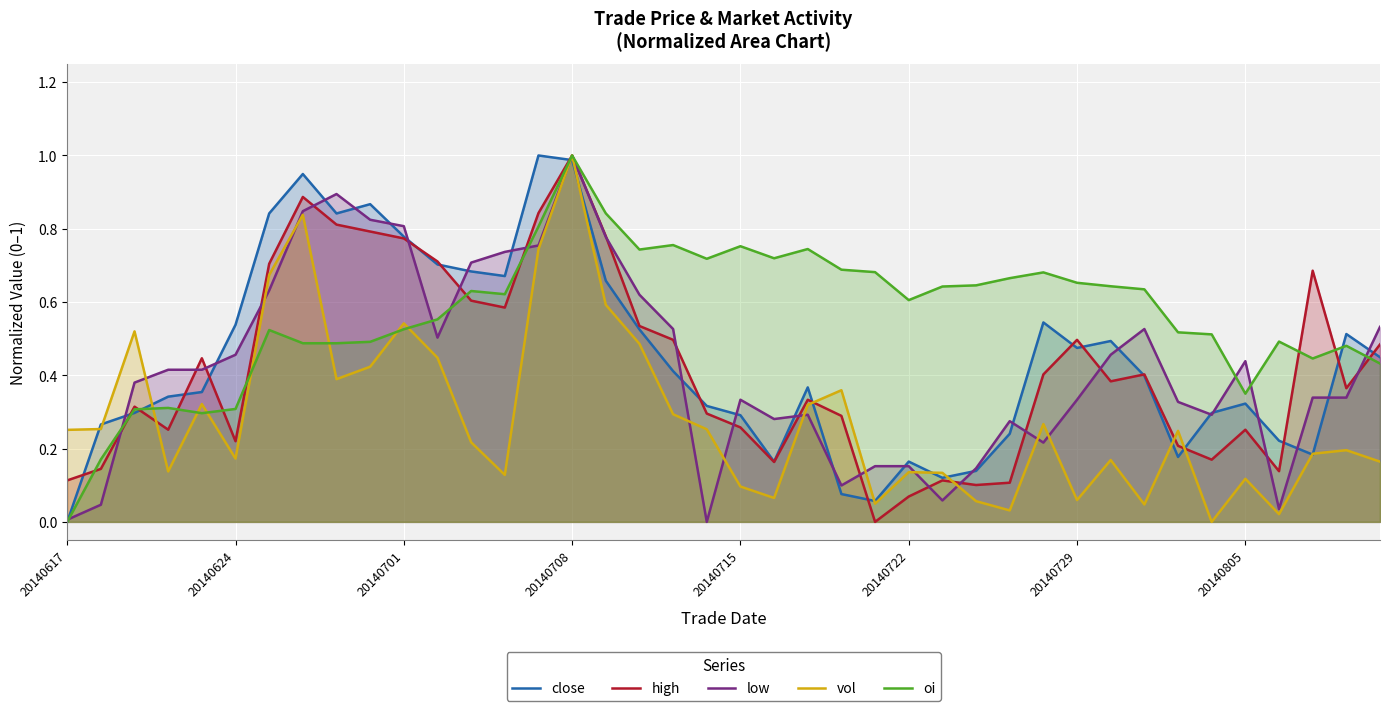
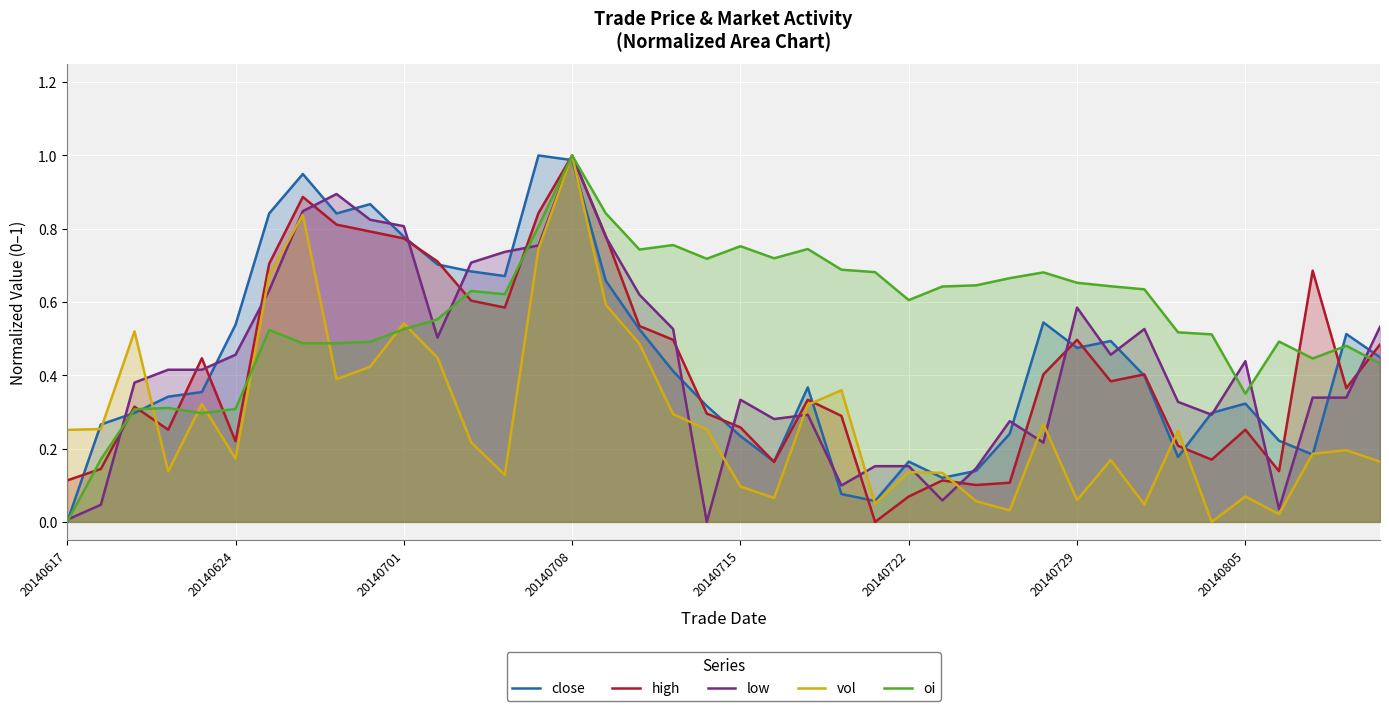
  {
    "close": {
      "20140624": 0.54,
      "20140708": 0.99,
-     "20140715": 0.29,
+     "20140715": 0.23,
      "20140722": 0.16,
      "20140729": 0.47,
      "20140805": 0.32
    },
    "high": {
      "20140617": 0.11,
      "20140624": 0.22,
      "20140715": 0.26,
      "20140722": 0.07,
      "20140729": 0.50,
      "20140805": 0.25
    },
    "low": {
      "20140624": 0.46,
      "20140701": 0.81,
      "20140715": 0.33,
      "20140722": 0.15,
-     "20140729": 0.33,
+     "20140729": 0.58,
      "20140805": 0.44
    },
    "vol": {
      "20140617": 0.25,
      "20140624": 0.17,
      "20140701": 0.54,
      "20140715": 0.10,
      "20140722": 0.14,
      "20140729": 0.06,
-     "20140805": 0.12
+     "20140805": 0.07
    },
    "oi": {
      "20140624": 0.31,
      "20140701": 0.53,
      "20140715": 0.75,
      "20140722": 0.61,
      "20140729": 0.65,
      "20140805": 0.35
    }
  }
